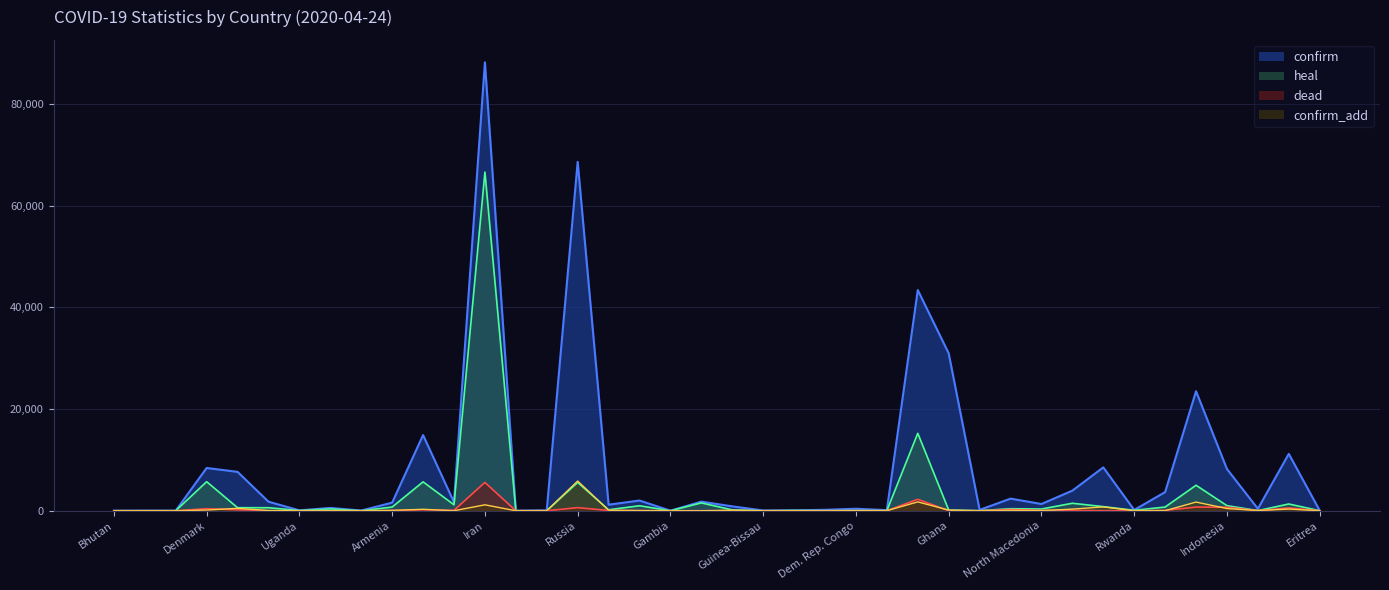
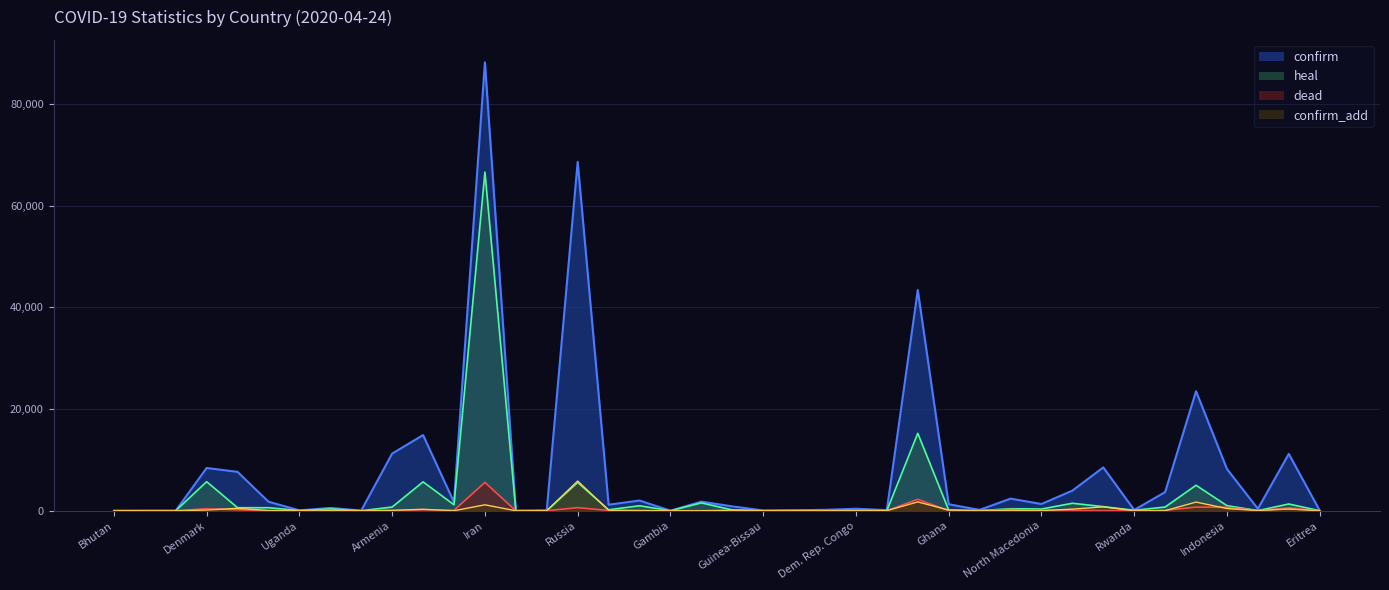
  {
    "confirm": {
      "Denmark": "8,000",
-     "Armenia": "2,000",
+     "Armenia": "11,000",
      "Iran": "88,000",
      "Russia": "69,000",
-     "Ghana": "31,000",
+     "Ghana": "1,000",
      "North Macedonia": "1,000",
      "Indonesia": "8,000"
    },
    "heal": {
      "Denmark": "6,000",
      "Armenia": "1,000",
      "Iran": "67,000"
    }
  }
